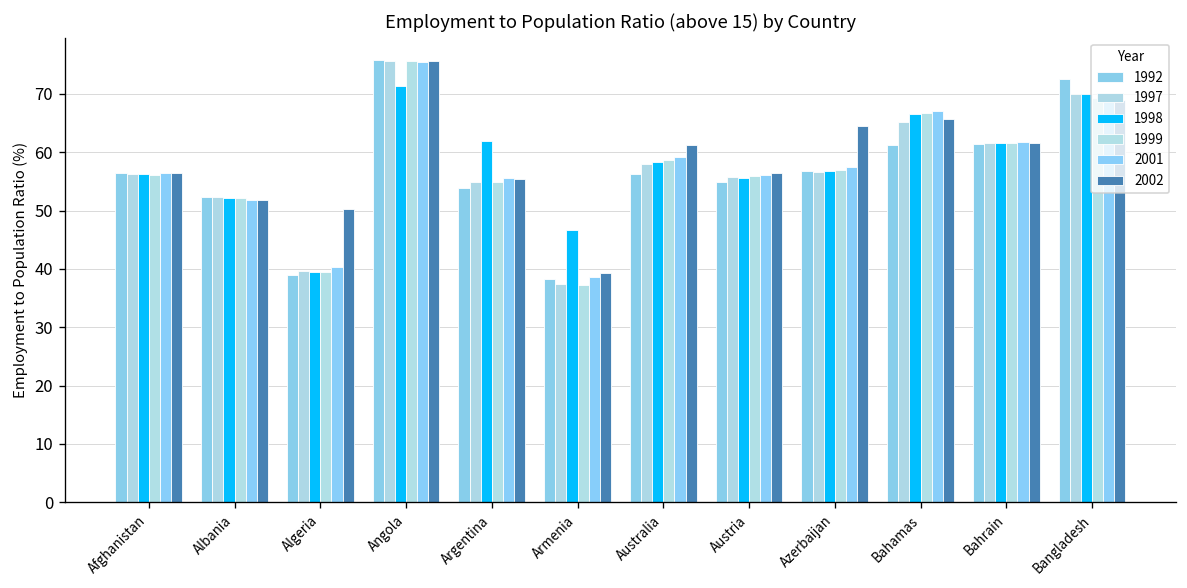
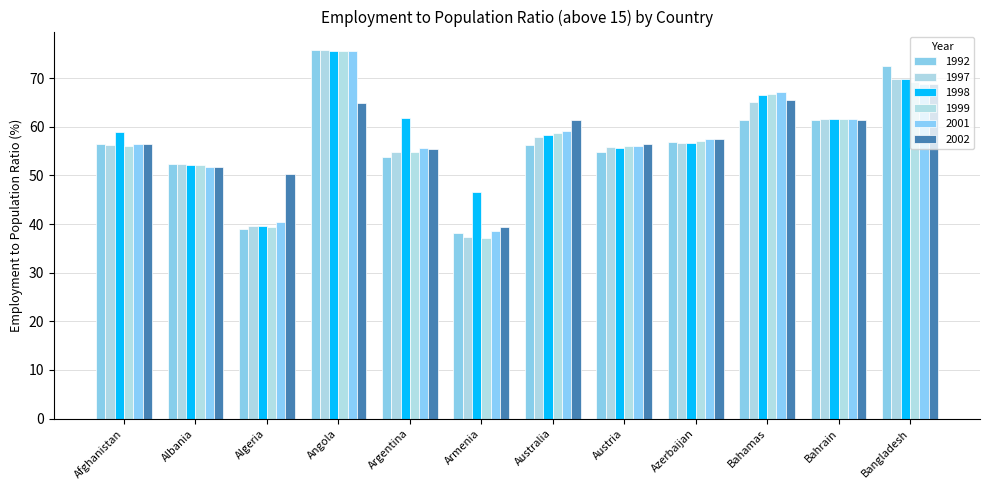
  {
    "1998": {
-     "Afghanistan": 56,
+     "Afghanistan": 59,
      "Albania": 52,
      "Algeria": 40,
-     "Angola": 71,
+     "Angola": 76,
      "Argentina": 62,
      "Armenia": 47,
      "Australia": 58,
      "Austria": 56,
      "Azerbaijan": 57,
      "Bahamas": 67,
      "Bahrain": 62,
      "Bangladesh": 70
    },
    "2002": {
      "Afghanistan": 56,
      "Albania": 52,
      "Algeria": 50,
-     "Angola": 76,
+     "Angola": 65,
      "Argentina": 55,
      "Armenia": 39,
      "Australia": 61,
      "Austria": 57,
-     "Azerbaijan": 65,
+     "Azerbaijan": 58,
      "Bahamas": 66,
      "Bahrain": 62
    }
  }
